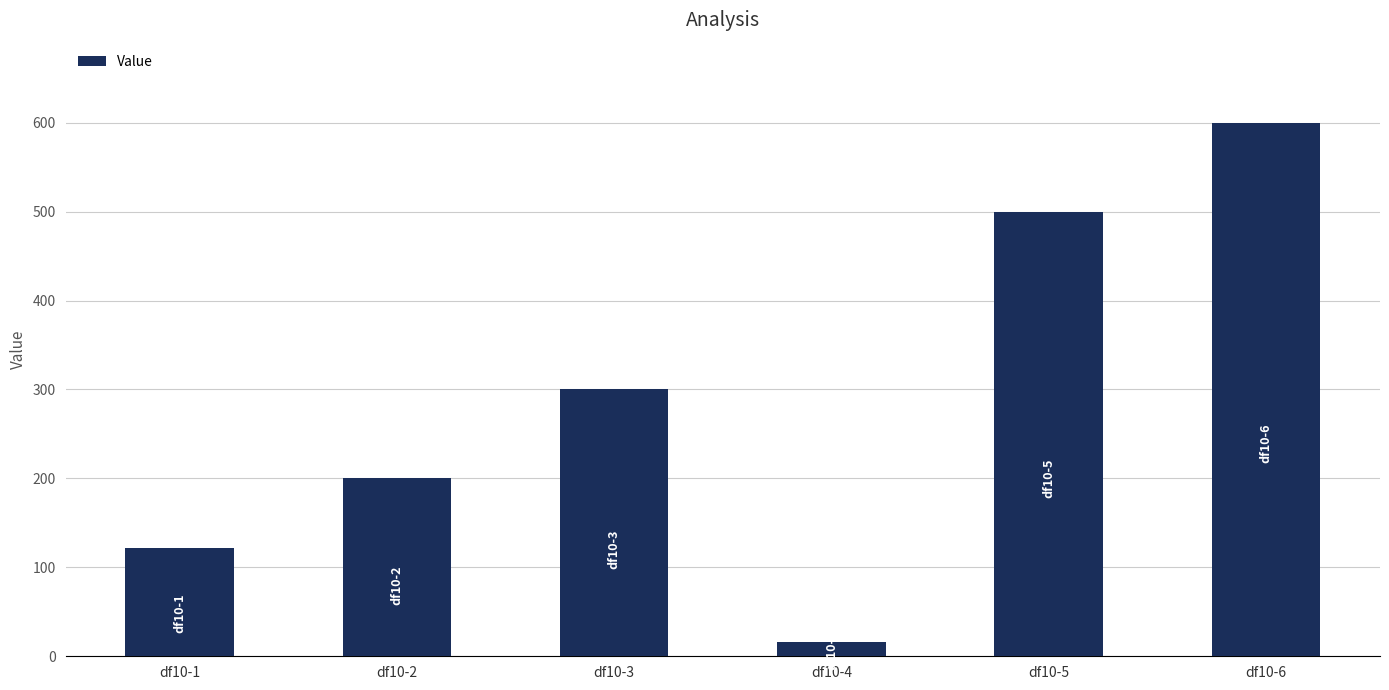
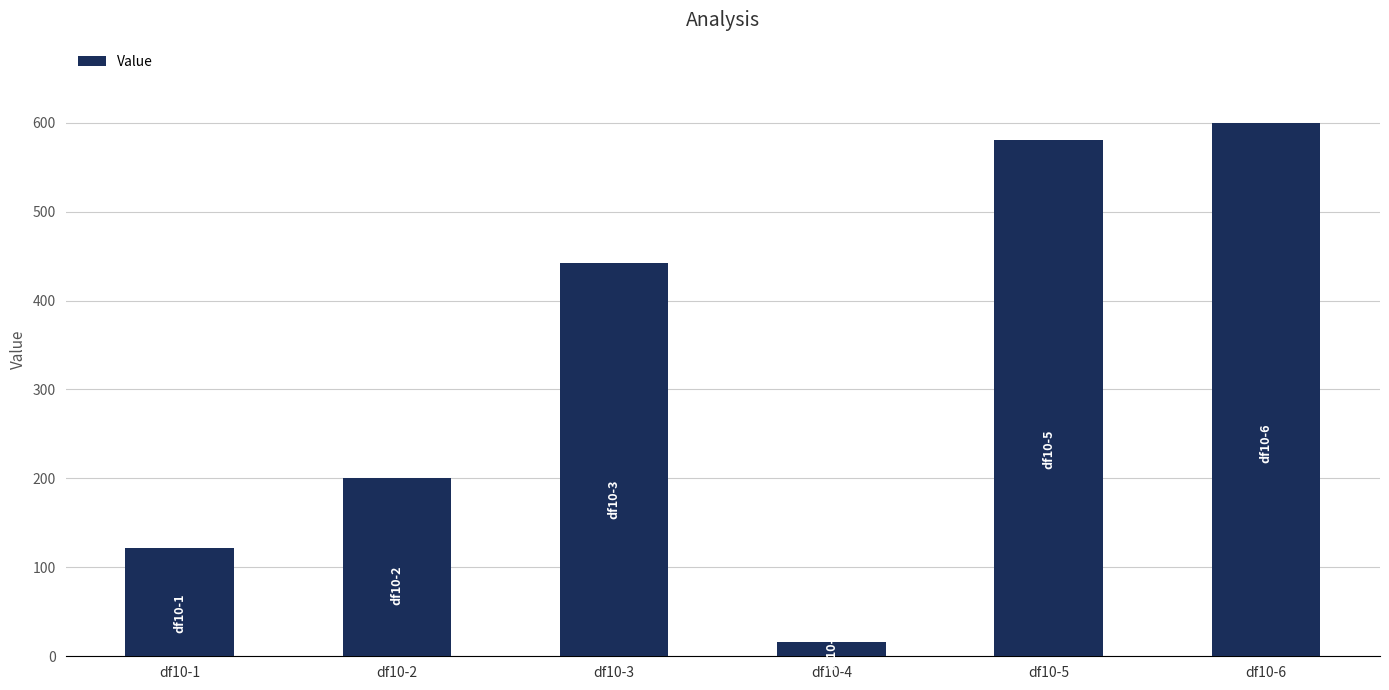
  {
-   "df10-3": 300,
+   "df10-3": 440,
    "df10-4": 20,
-   "df10-5": 500
+   "df10-5": 580
  }
